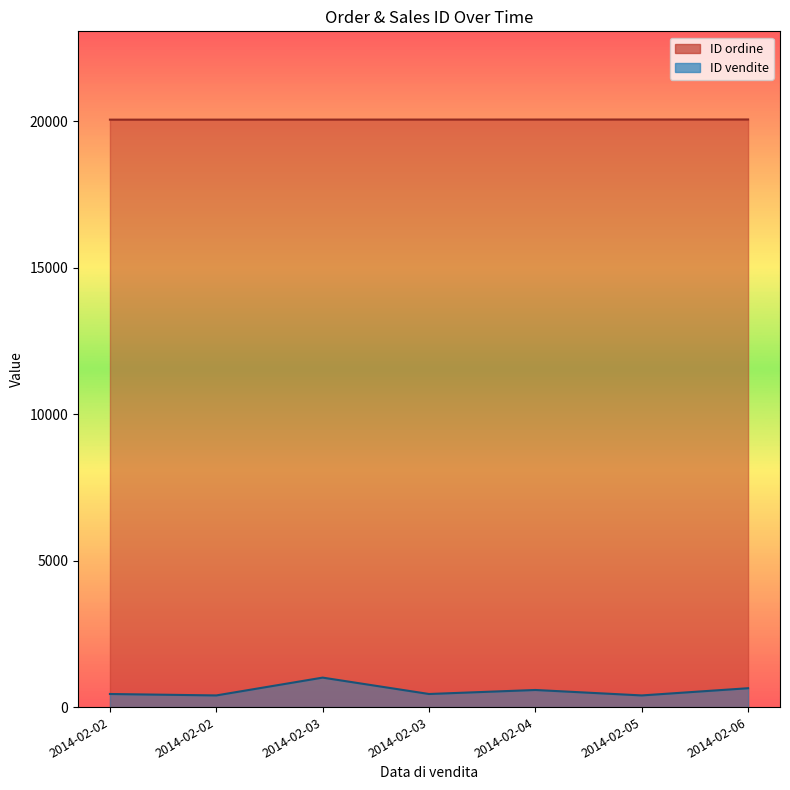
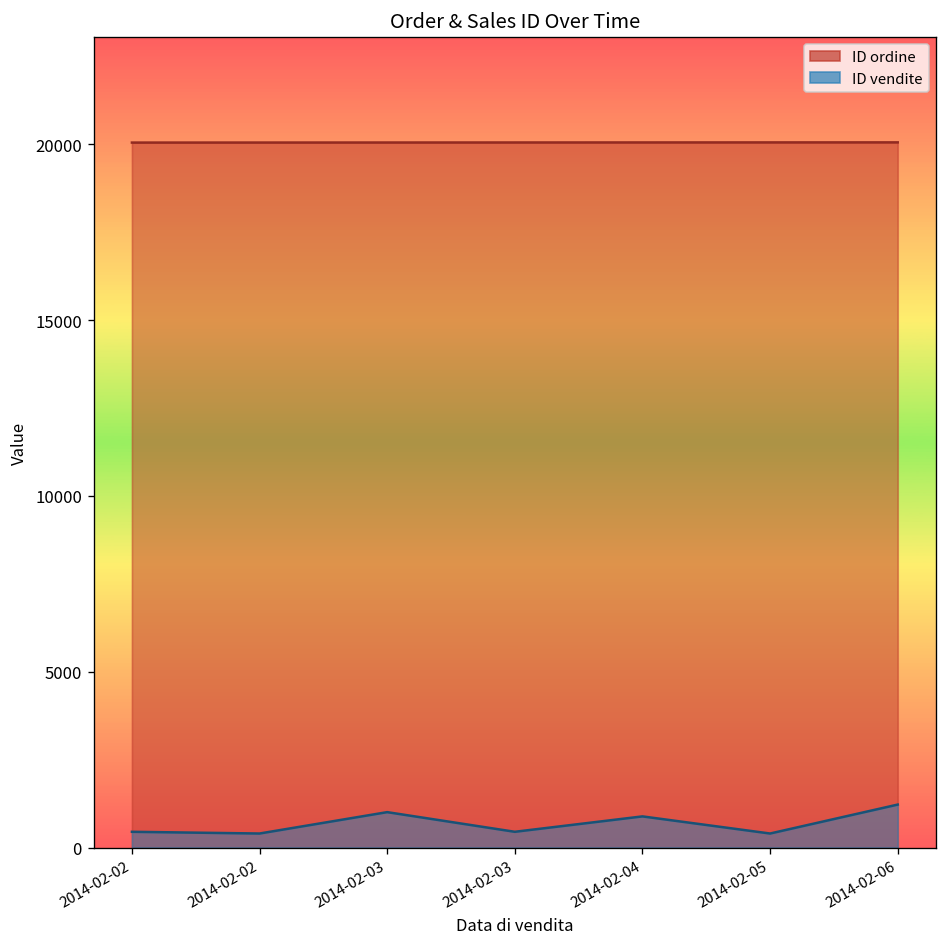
  {
    "ID ordine": {
      "2014-02-04": 20100,
      "2014-02-05": 20100,
      "2014-02-06": 20100
    },
    "ID vendite": {
-     "2014-02-04": 600,
+     "2014-02-04": 900,
      "2014-02-05": 400,
-     "2014-02-06": 600
+     "2014-02-06": 1200
    }
  }
